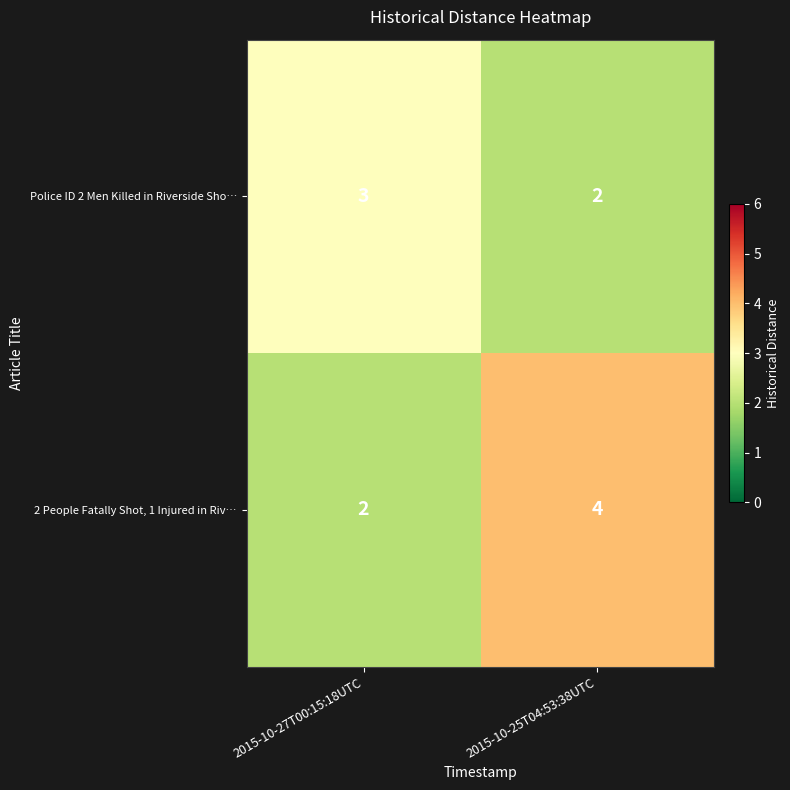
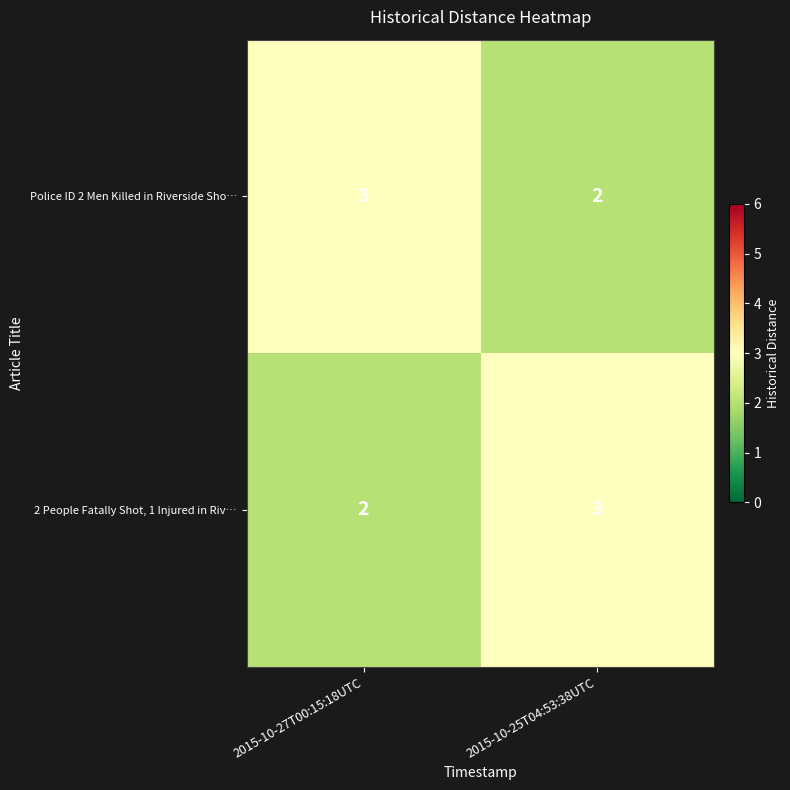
  {
    "Police ID 2 Men Killed in Riverside Sho…": {
      "2015-10-27T00:15:18UTC": 3,
      "2015-10-25T04:53:38UTC": 2
    },
    "2 People Fatally Shot, 1 Injured in Riv…": {
      "2015-10-27T00:15:18UTC": 2,
-     "2015-10-25T04:53:38UTC": 4
+     "2015-10-25T04:53:38UTC": 3
    }
  }
